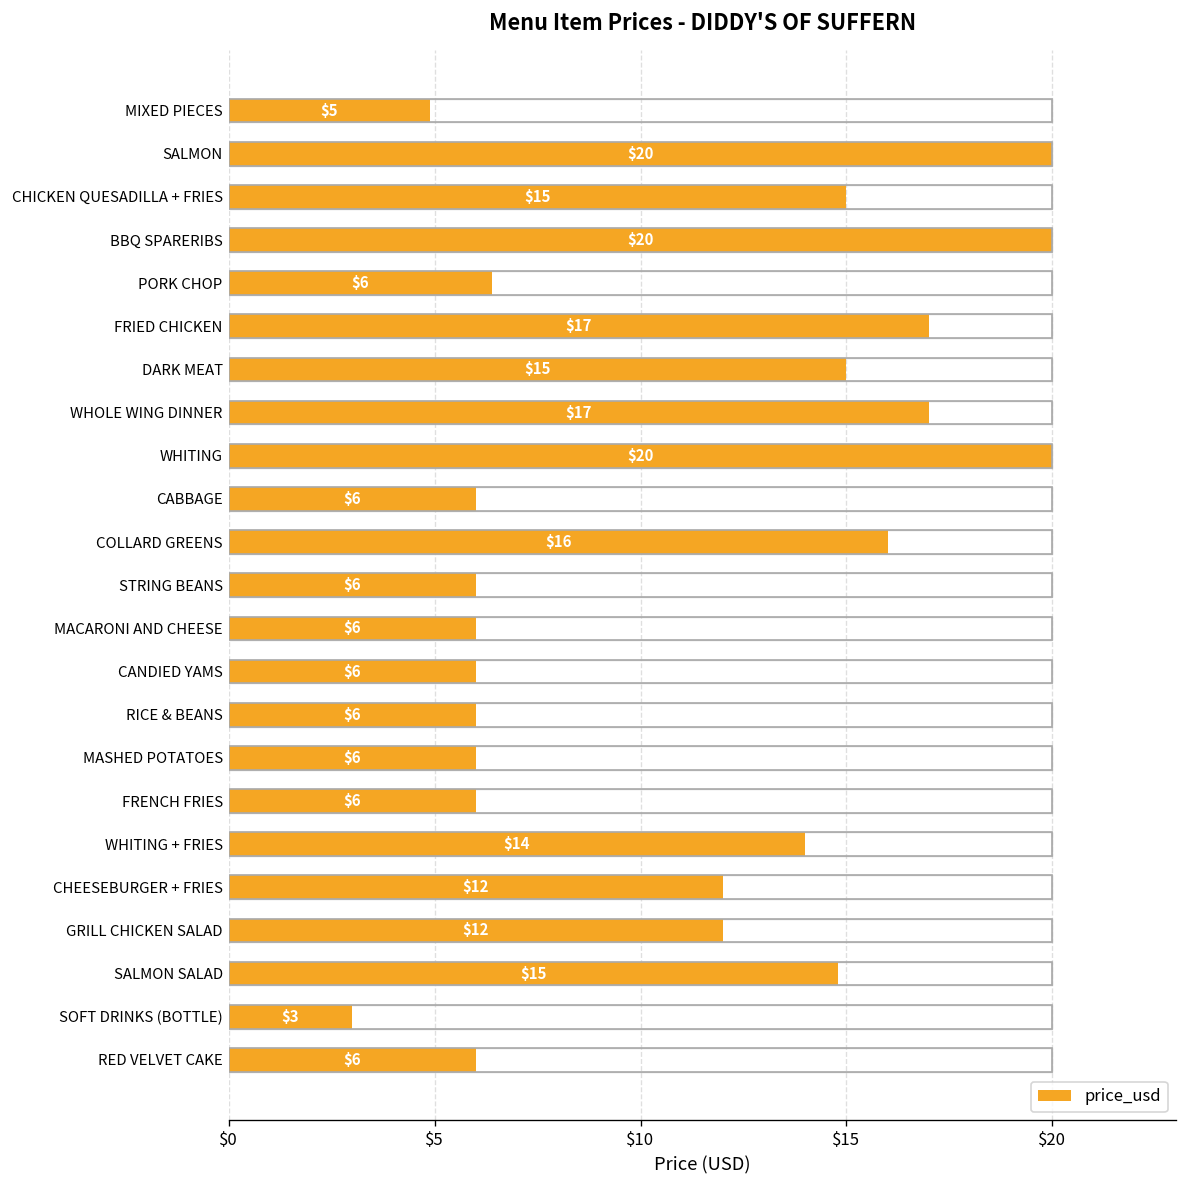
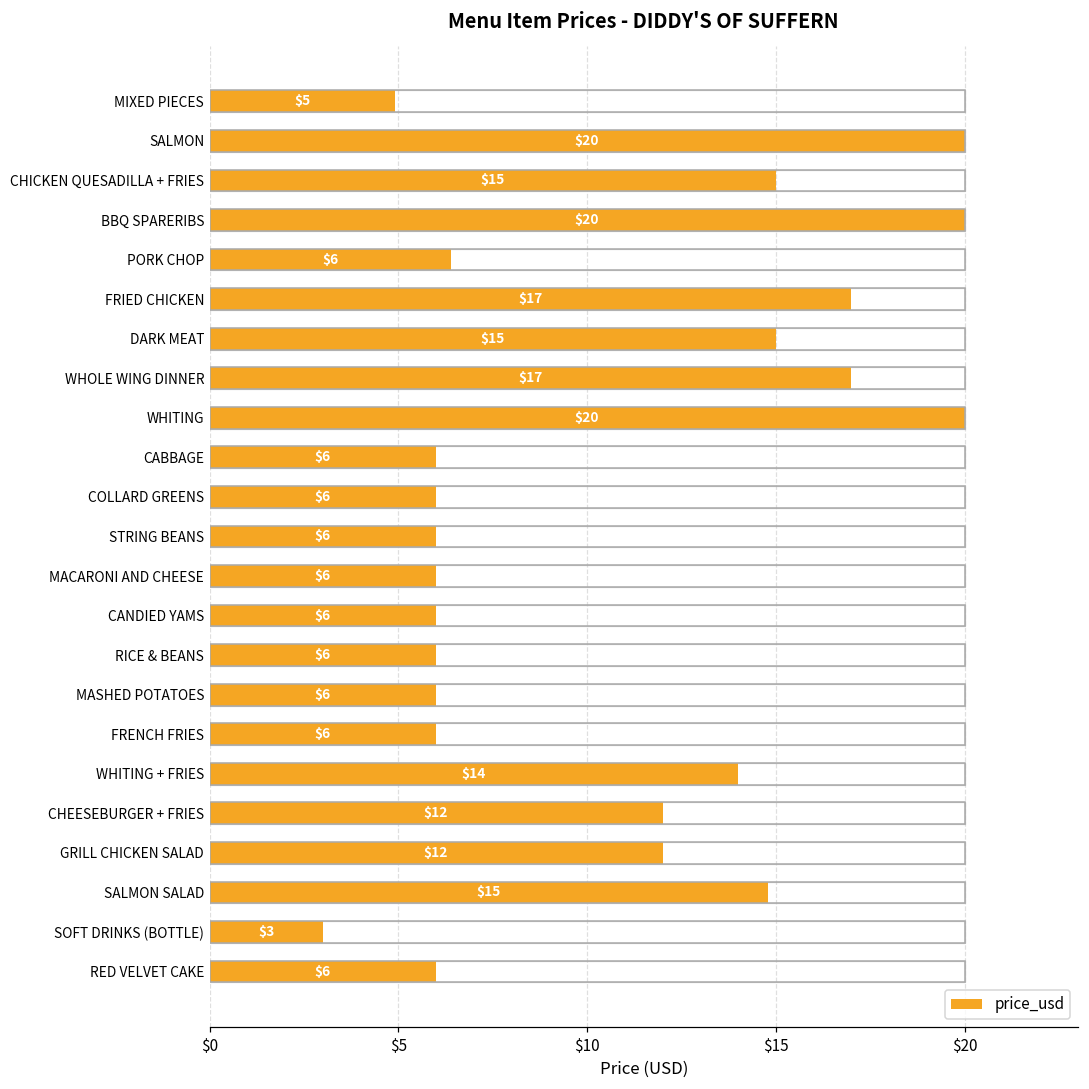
  {
    "price_usd": {
      "SALMON": "$20",
      "BBQ SPARERIBS": "$20",
      "WHITING": "$20",
-     "COLLARD GREENS": "$16"
+     "COLLARD GREENS": "$6"
    }
  }
